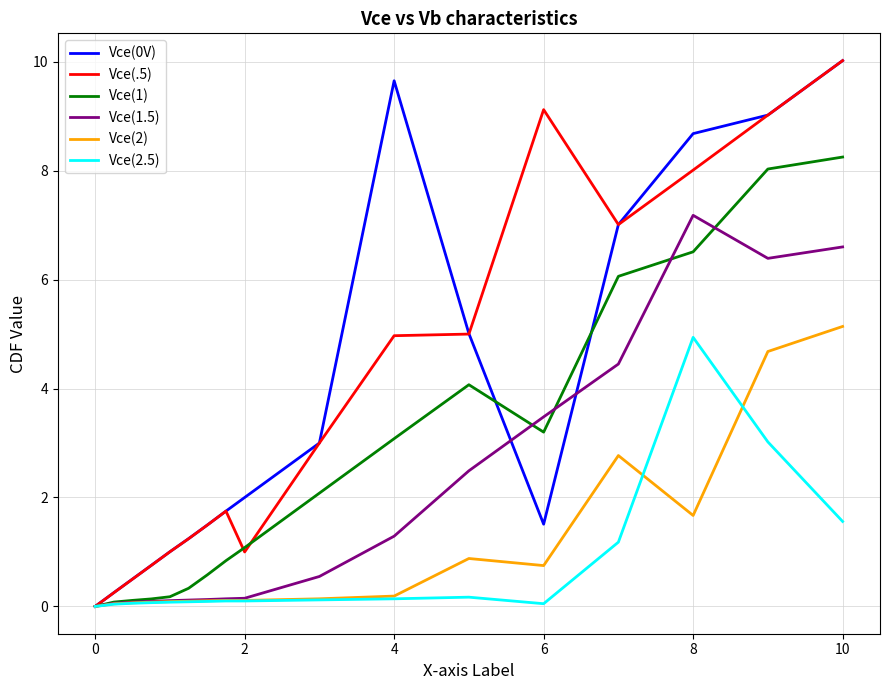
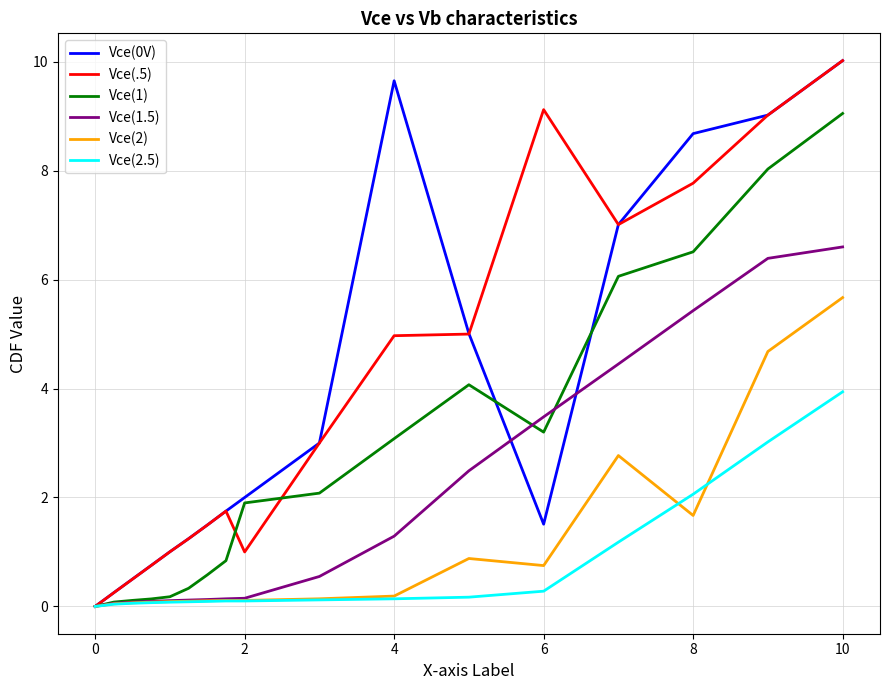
  {
    "Vce(0V)": {
      "2": 2.0,
      "4": 9.7,
      "6": 1.5,
      "8": 8.7
    },
    "Vce(.5)": {
      "2": 1.0,
      "4": 5.0,
      "6": 9.1,
-     "8": 8.0
+     "8": 7.8
    },
    "Vce(1)": {
-     "2": 1.1,
+     "2": 1.9,
      "4": 3.1,
      "6": 3.2,
      "8": 6.5,
-     "10": 8.3
+     "10": 9.1
    },
    "Vce(1.5)": {
      "4": 1.3,
      "6": 3.5,
-     "8": 7.2,
+     "8": 5.4,
      "10": 6.6
    },
    "Vce(2)": {
      "4": 0.2,
      "6": 0.8,
      "8": 1.7,
-     "10": 5.1
+     "10": 5.7
    },
    "Vce(2.5)": {
      "4": 0.1,
-     "6": 0.1,
-     "8": 4.9,
-     "10": 1.6
+     "6": 0.3,
+     "8": 2.1,
+     "10": 3.9
    }
  }
